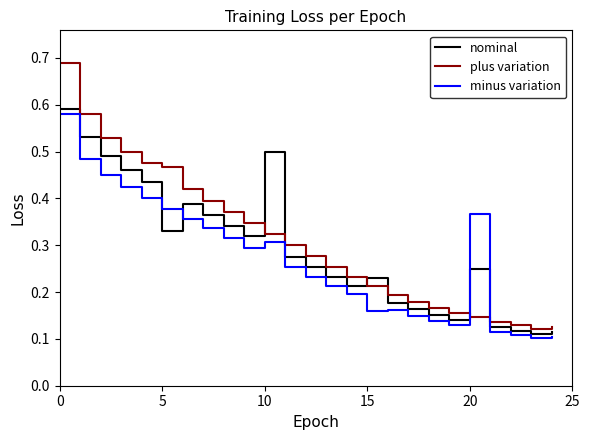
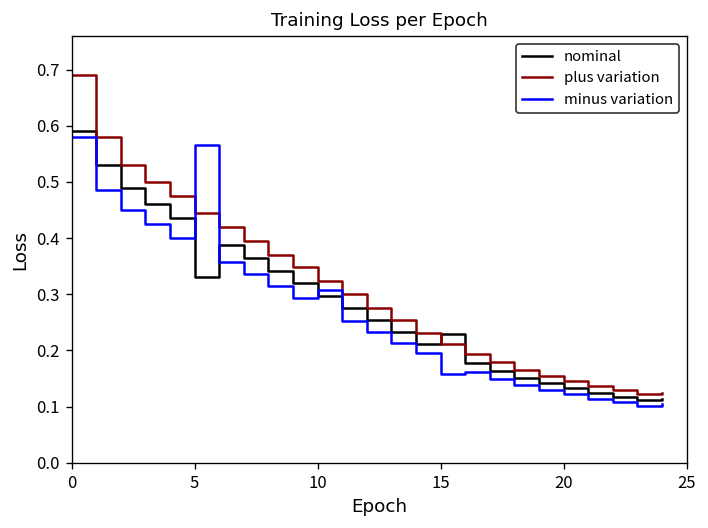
  {
    "nominal": {
      "0": 0.59,
      "5": 0.33,
-     "10": 0.50,
+     "10": 0.30,
      "15": 0.23,
-     "20": 0.25
+     "20": 0.13
    },
    "plus variation": {
      "0": 0.69,
-     "5": 0.47,
+     "5": 0.45,
      "10": 0.32,
      "15": 0.21,
      "20": 0.15
    },
    "minus variation": {
      "0": 0.58,
-     "5": 0.38,
+     "5": 0.57,
      "10": 0.31,
      "15": 0.16,
-     "20": 0.37
+     "20": 0.12
    }
  }
